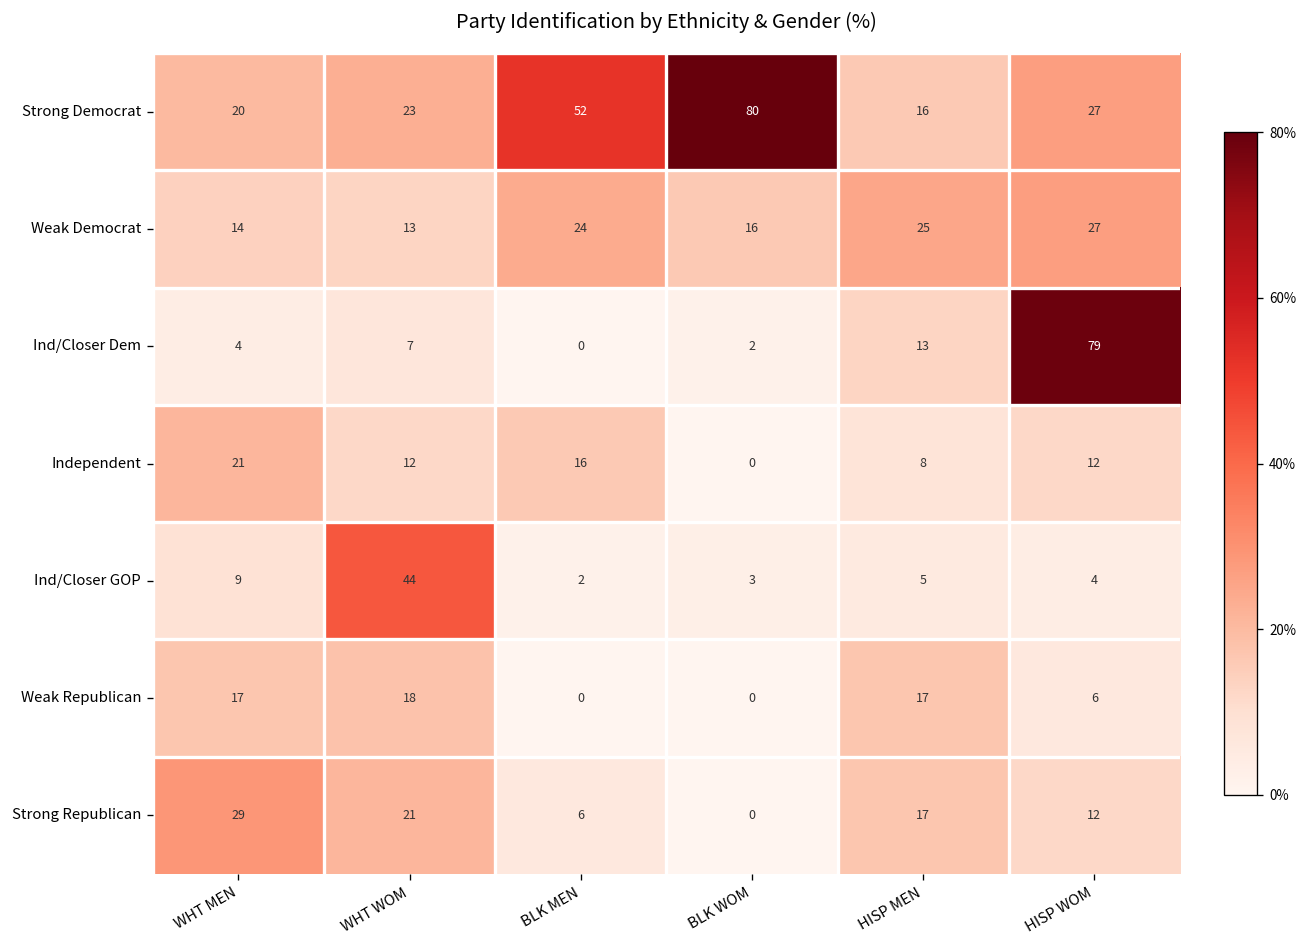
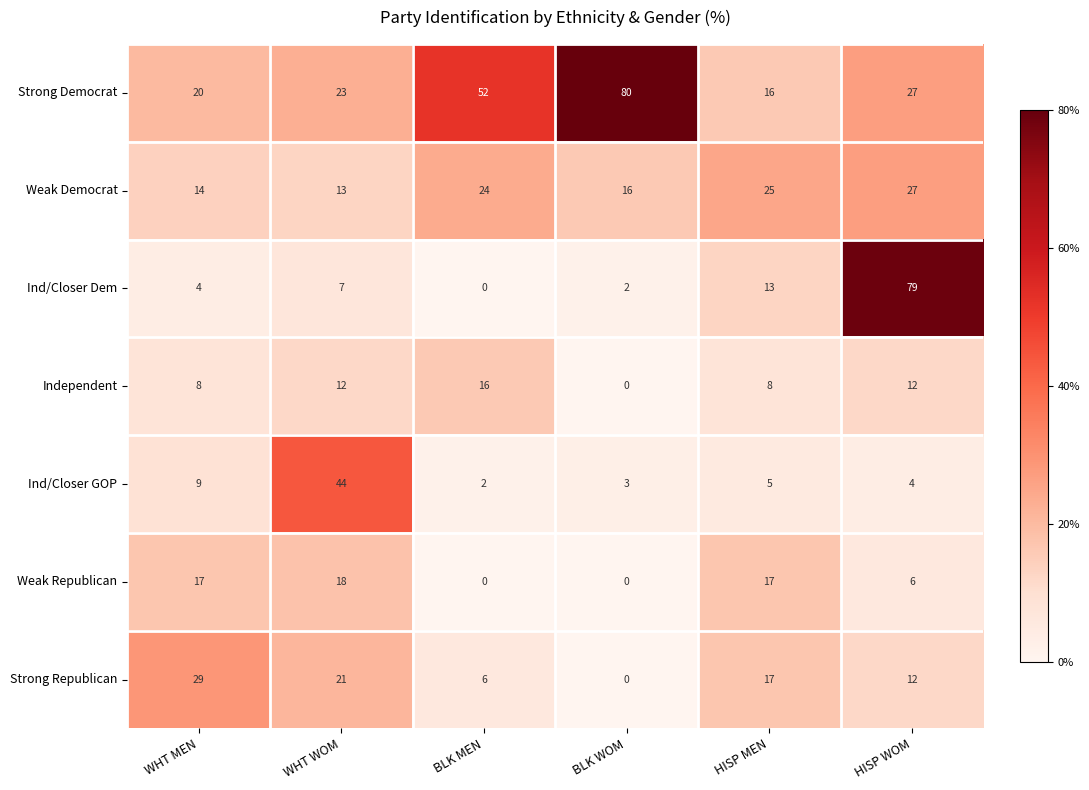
  {
    "Strong Democrat": {
      "WHT MEN": 20,
      "WHT WOM": 23,
      "BLK MEN": 52,
      "BLK WOM": 80,
      "HISP MEN": 16,
      "HISP WOM": 27
    },
    "Weak Democrat": {
      "WHT MEN": 14,
      "WHT WOM": 13,
      "BLK MEN": 24,
      "BLK WOM": 16,
      "HISP MEN": 25,
      "HISP WOM": 27
    },
    "Ind/Closer Dem": {
      "WHT MEN": 4,
      "WHT WOM": 7,
      "BLK MEN": 0,
      "BLK WOM": 2,
      "HISP MEN": 13,
      "HISP WOM": 79
    },
    "Independent": {
-     "WHT MEN": 21,
+     "WHT MEN": 8,
      "WHT WOM": 12,
      "BLK MEN": 16,
      "BLK WOM": 0,
      "HISP MEN": 8,
      "HISP WOM": 12
    },
    "Ind/Closer GOP": {
      "WHT MEN": 9,
      "WHT WOM": 44,
      "BLK MEN": 2,
      "BLK WOM": 3,
      "HISP MEN": 5,
      "HISP WOM": 4
    },
    "Weak Republican": {
      "WHT MEN": 17,
      "WHT WOM": 18,
      "BLK MEN": 0,
      "BLK WOM": 0,
      "HISP MEN": 17,
      "HISP WOM": 6
    },
    "Strong Republican": {
      "WHT MEN": 29,
      "WHT WOM": 21,
      "BLK MEN": 6,
      "BLK WOM": 0,
      "HISP MEN": 17,
      "HISP WOM": 12
    }
  }
